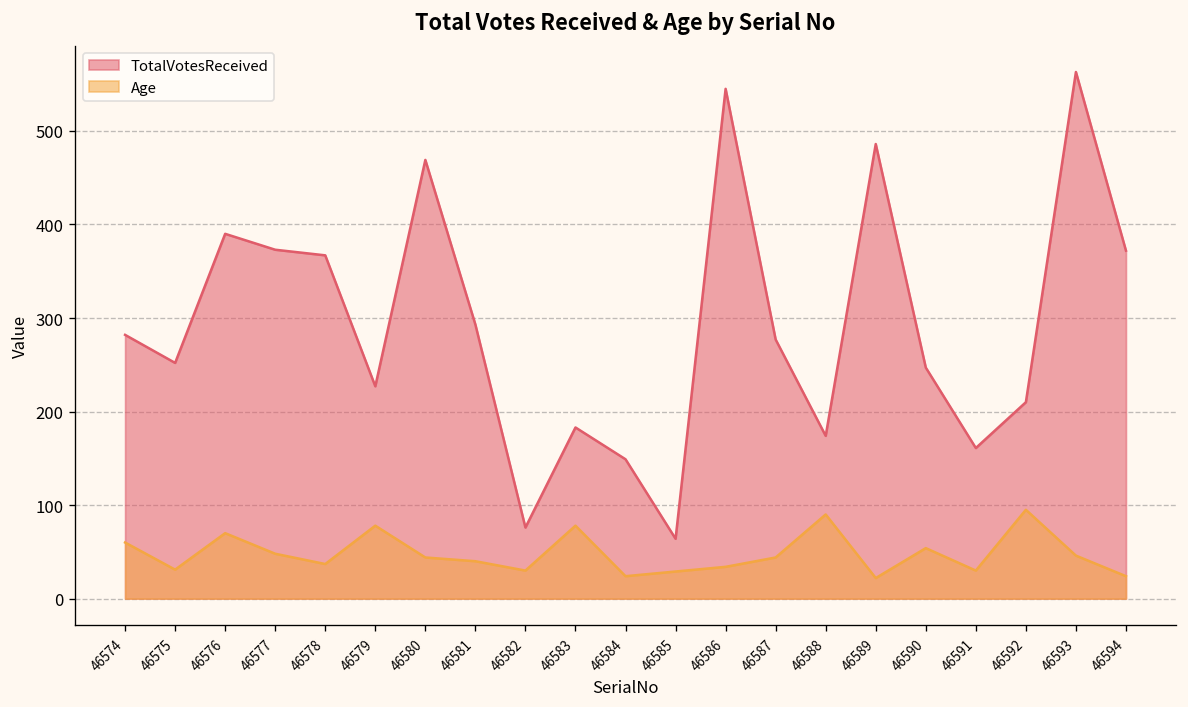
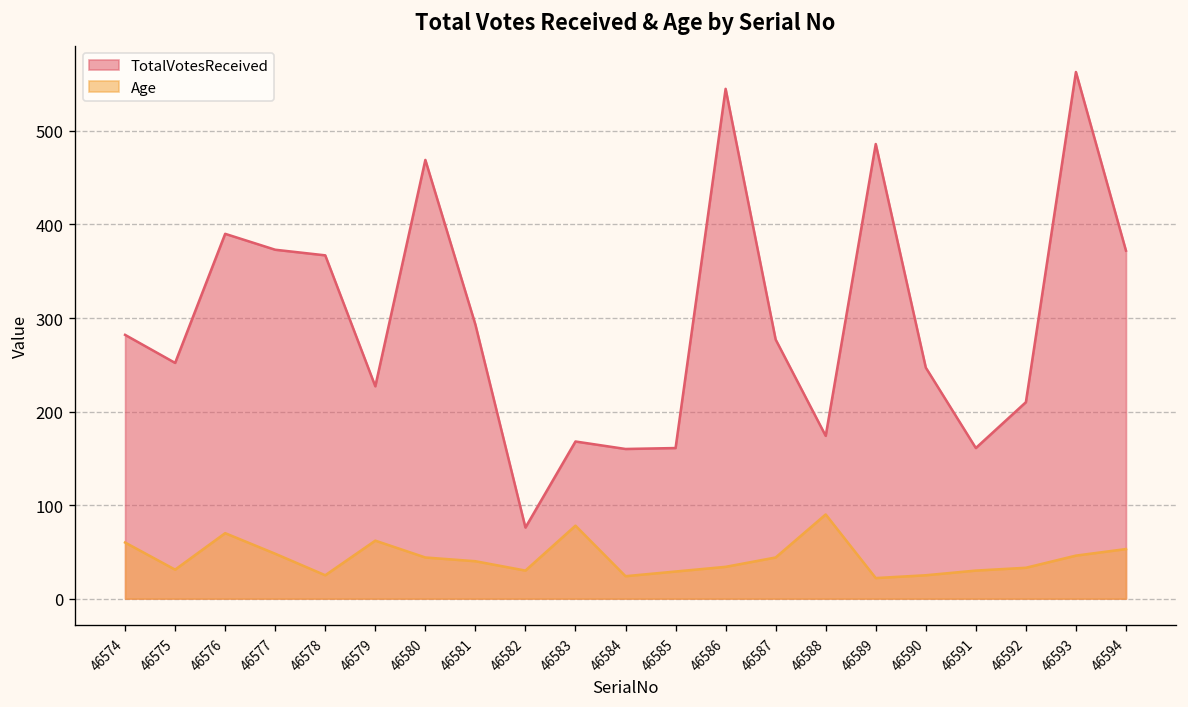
  {
    "TotalVotesReceived": {
      "46574": 280,
      "46575": 250,
      "46576": 390,
      "46577": 370,
      "46578": 370,
      "46579": 230,
      "46580": 470,
      "46581": 290,
      "46582": 80,
-     "46583": 180,
-     "46584": 150,
-     "46585": 60,
+     "46583": 170,
+     "46584": 160,
+     "46585": 160,
      "46586": 550,
      "46587": 280,
      "46588": 170,
      "46589": 490,
      "46590": 250,
      "46591": 160,
      "46592": 210,
      "46593": 560,
      "46594": 370
    },
    "Age": {
      "46574": 60,
      "46575": 30,
      "46576": 70,
      "46577": 50,
-     "46578": 40,
-     "46579": 80,
+     "46578": 30,
+     "46579": 60,
      "46580": 40,
      "46581": 40,
      "46582": 30,
      "46583": 80,
      "46584": 20,
      "46585": 30,
      "46586": 30,
      "46587": 40,
      "46588": 90,
      "46589": 20,
-     "46590": 50,
+     "46590": 30,
      "46591": 30,
-     "46592": 100,
+     "46592": 30,
      "46593": 50,
-     "46594": 20
+     "46594": 50
    }
  }
